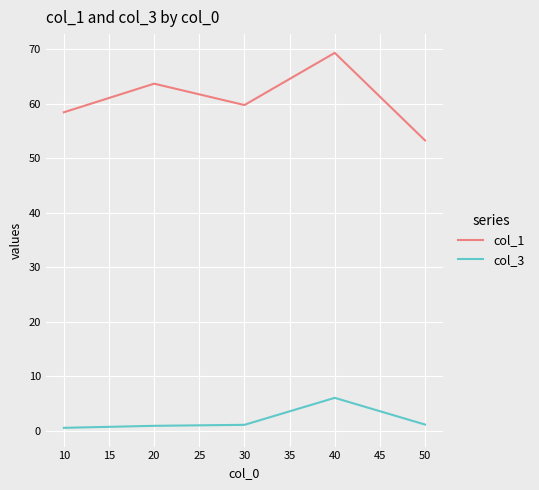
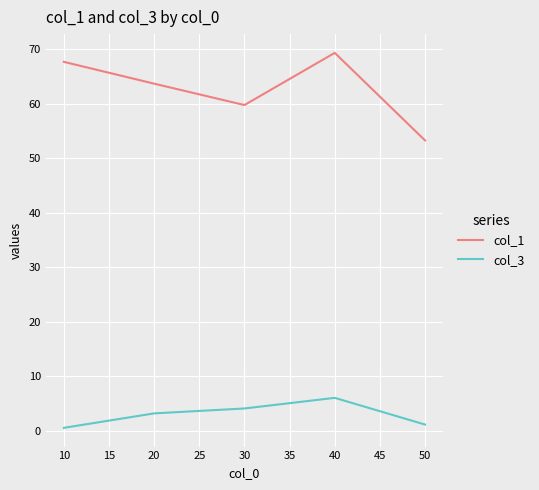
  {
    "col_1": {
-     "10": 58,
+     "10": 68,
      "20": 64,
      "30": 60,
      "40": 69,
      "50": 53
    },
    "col_3": {
      "10": 1,
-     "20": 1,
-     "30": 1,
+     "20": 3,
+     "30": 4,
      "40": 6,
      "50": 1
    }
  }
